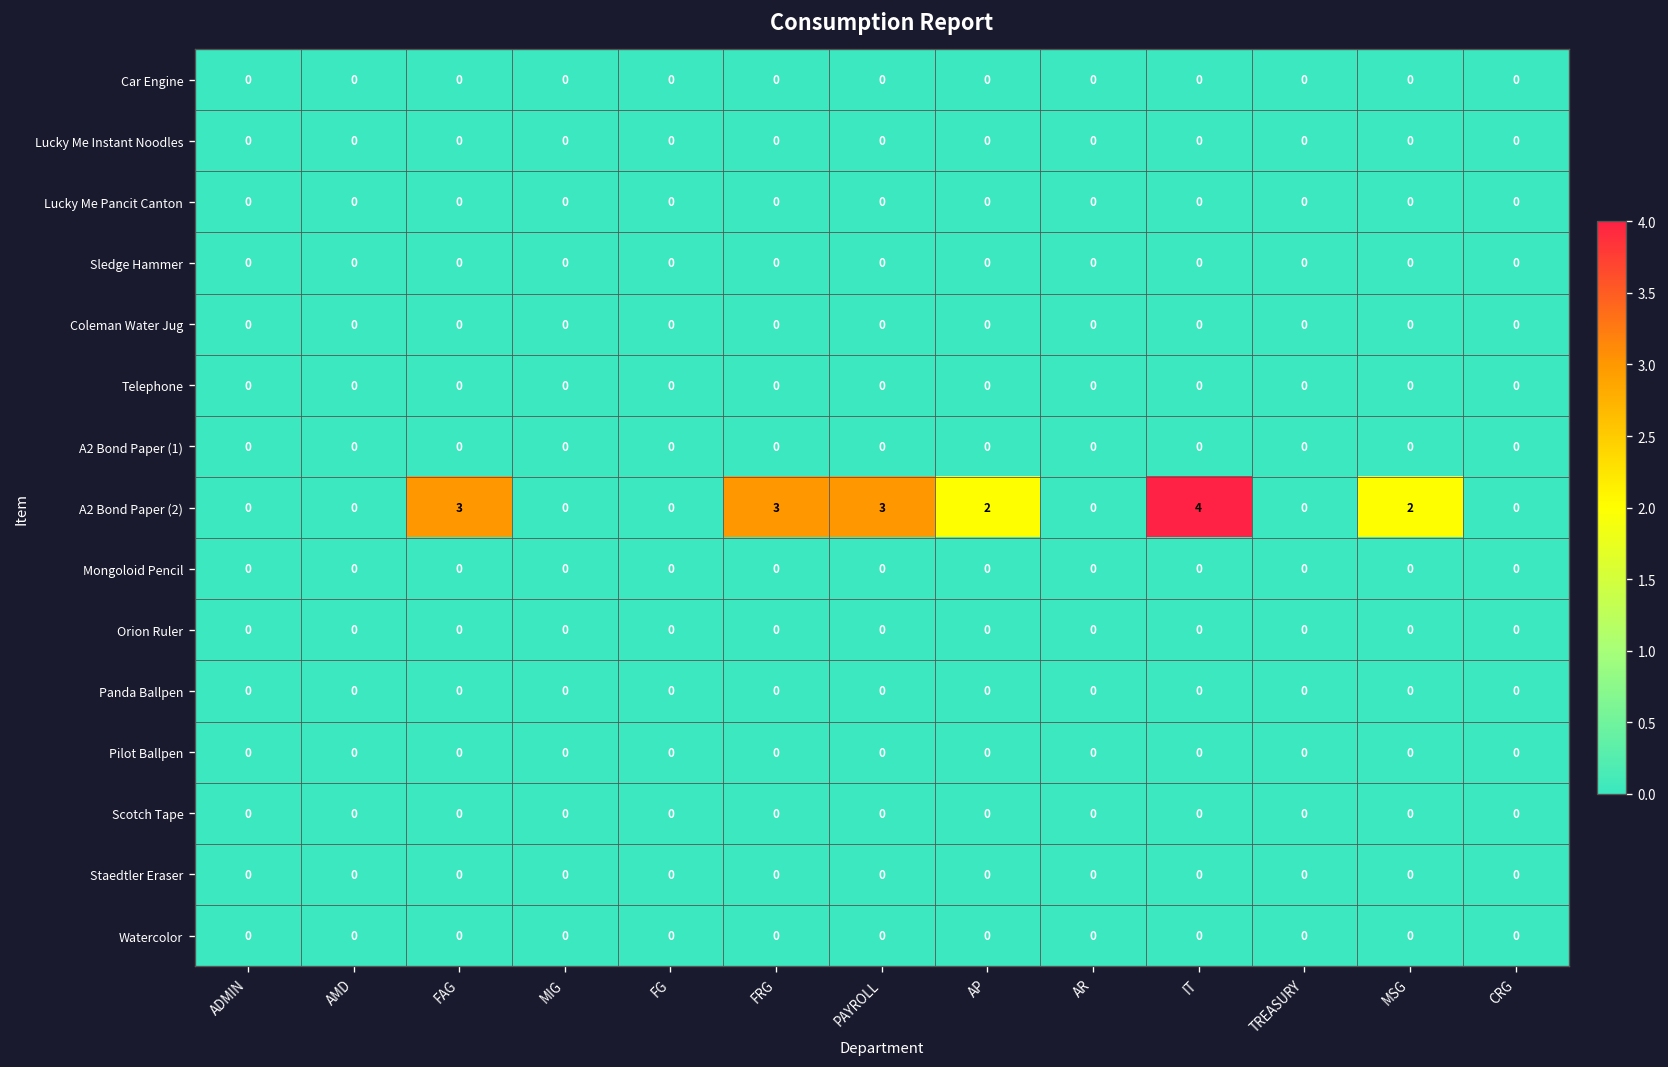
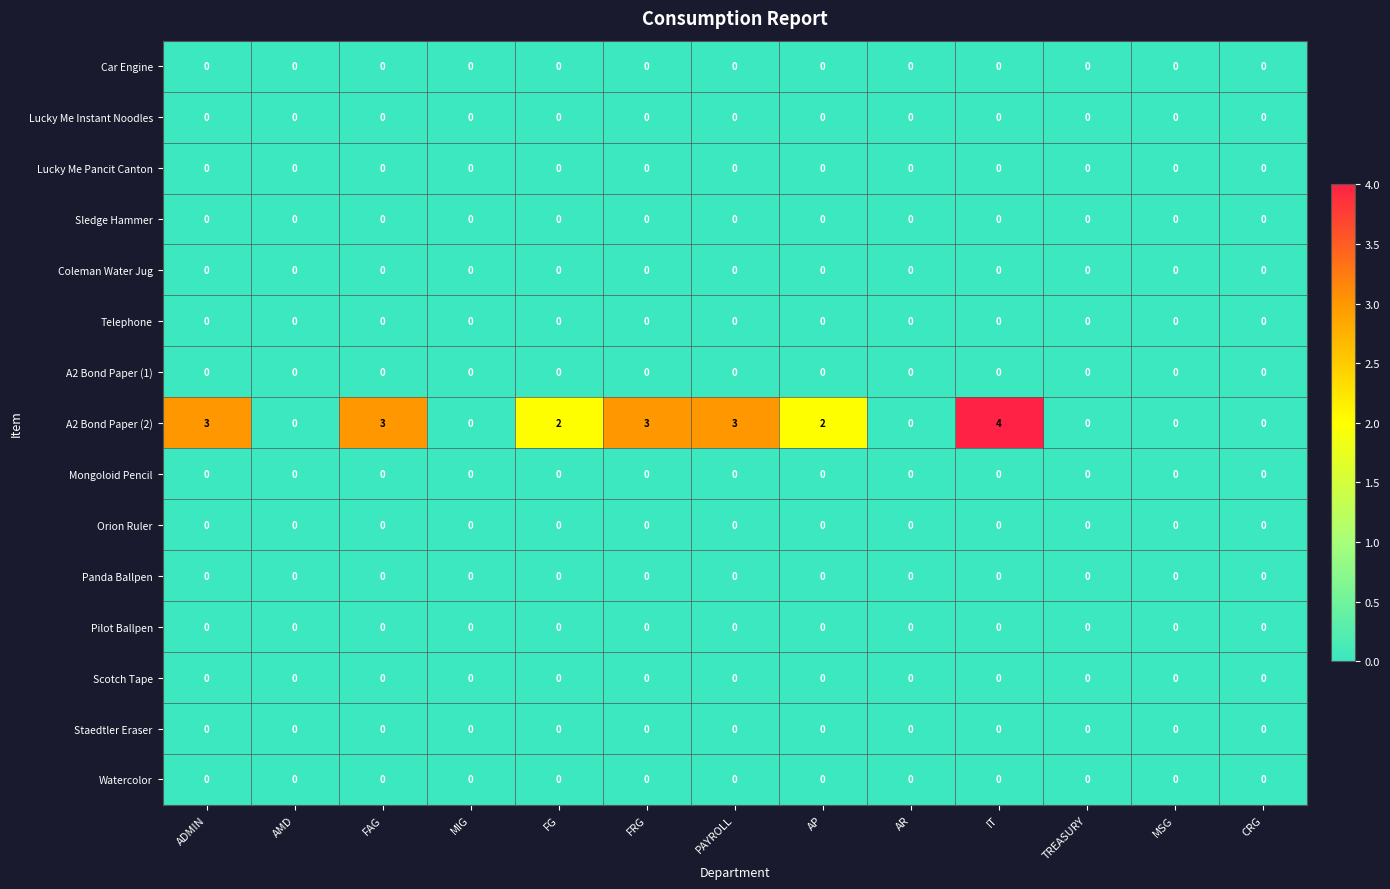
  {
    "Car Engine": {
      "ADMIN": 0,
      "AMD": 0,
      "FAG": 0,
      "MIG": 0,
      "FG": 0,
      "FRG": 0,
      "PAYROLL": 0,
      "AP": 0,
      "AR": 0,
      "IT": 0,
      "TREASURY": 0,
      "MSG": 0,
      "CRG": 0
    },
    "Lucky Me Instant Noodles": {
      "ADMIN": 0,
      "AMD": 0,
      "FAG": 0,
      "MIG": 0,
      "FG": 0,
      "FRG": 0,
      "PAYROLL": 0,
      "AP": 0,
      "AR": 0,
      "IT": 0,
      "TREASURY": 0,
      "MSG": 0,
      "CRG": 0
    },
    "Lucky Me Pancit Canton": {
      "ADMIN": 0,
      "AMD": 0,
      "FAG": 0,
      "MIG": 0,
      "FG": 0,
      "FRG": 0,
      "PAYROLL": 0,
      "AP": 0,
      "AR": 0,
      "IT": 0,
      "TREASURY": 0,
      "MSG": 0,
      "CRG": 0
    },
    "Sledge Hammer": {
      "ADMIN": 0,
      "AMD": 0,
      "FAG": 0,
      "MIG": 0,
      "FG": 0,
      "FRG": 0,
      "PAYROLL": 0,
      "AP": 0,
      "AR": 0,
      "IT": 0,
      "TREASURY": 0,
      "MSG": 0,
      "CRG": 0
    },
    "Coleman Water Jug": {
      "ADMIN": 0,
      "AMD": 0,
      "FAG": 0,
      "MIG": 0,
      "FG": 0,
      "FRG": 0,
      "PAYROLL": 0,
      "AP": 0,
      "AR": 0,
      "IT": 0,
      "TREASURY": 0,
      "MSG": 0,
      "CRG": 0
    },
    "Telephone": {
      "ADMIN": 0,
      "AMD": 0,
      "FAG": 0,
      "MIG": 0,
      "FG": 0,
      "FRG": 0,
      "PAYROLL": 0,
      "AP": 0,
      "AR": 0,
      "IT": 0,
      "TREASURY": 0,
      "MSG": 0,
      "CRG": 0
    },
    "A2 Bond Paper (1)": {
      "ADMIN": 0,
      "AMD": 0,
      "FAG": 0,
      "MIG": 0,
      "FG": 0,
      "FRG": 0,
      "PAYROLL": 0,
      "AP": 0,
      "AR": 0,
      "IT": 0,
      "TREASURY": 0,
      "MSG": 0,
      "CRG": 0
    },
    "A2 Bond Paper (2)": {
-     "ADMIN": 0,
+     "ADMIN": 3,
      "AMD": 0,
      "FAG": 3,
      "MIG": 0,
-     "FG": 0,
+     "FG": 2,
      "FRG": 3,
      "PAYROLL": 3,
      "AP": 2,
      "AR": 0,
      "IT": 4,
      "TREASURY": 0,
-     "MSG": 2,
+     "MSG": 0,
      "CRG": 0
    },
    "Mongoloid Pencil": {
      "ADMIN": 0,
      "AMD": 0,
      "FAG": 0,
      "MIG": 0,
      "FG": 0,
      "FRG": 0,
      "PAYROLL": 0,
      "AP": 0,
      "AR": 0,
      "IT": 0,
      "TREASURY": 0,
      "MSG": 0,
      "CRG": 0
    },
    "Orion Ruler": {
      "ADMIN": 0,
      "AMD": 0,
      "FAG": 0,
      "MIG": 0,
      "FG": 0,
      "FRG": 0,
      "PAYROLL": 0,
      "AP": 0,
      "AR": 0,
      "IT": 0,
      "TREASURY": 0,
      "MSG": 0,
      "CRG": 0
    },
    "Panda Ballpen": {
      "ADMIN": 0,
      "AMD": 0,
      "FAG": 0,
      "MIG": 0,
      "FG": 0,
      "FRG": 0,
      "PAYROLL": 0,
      "AP": 0,
      "AR": 0,
      "IT": 0,
      "TREASURY": 0,
      "MSG": 0,
      "CRG": 0
    },
    "Pilot Ballpen": {
      "ADMIN": 0,
      "AMD": 0,
      "FAG": 0,
      "MIG": 0,
      "FG": 0,
      "FRG": 0,
      "PAYROLL": 0,
      "AP": 0,
      "AR": 0,
      "IT": 0,
      "TREASURY": 0,
      "MSG": 0,
      "CRG": 0
    },
    "Scotch Tape": {
      "ADMIN": 0,
      "AMD": 0,
      "FAG": 0,
      "MIG": 0,
      "FG": 0,
      "FRG": 0,
      "PAYROLL": 0,
      "AP": 0,
      "AR": 0,
      "IT": 0,
      "TREASURY": 0,
      "MSG": 0,
      "CRG": 0
    },
    "Staedtler Eraser": {
      "ADMIN": 0,
      "AMD": 0,
      "FAG": 0,
      "MIG": 0,
      "FG": 0,
      "FRG": 0,
      "PAYROLL": 0,
      "AP": 0,
      "AR": 0,
      "IT": 0,
      "TREASURY": 0,
      "MSG": 0,
      "CRG": 0
    },
    "Watercolor": {
      "ADMIN": 0,
      "AMD": 0,
      "FAG": 0,
      "MIG": 0,
      "FG": 0,
      "FRG": 0,
      "PAYROLL": 0,
      "AP": 0,
      "AR": 0,
      "IT": 0,
      "TREASURY": 0,
      "MSG": 0,
      "CRG": 0
    }
  }
